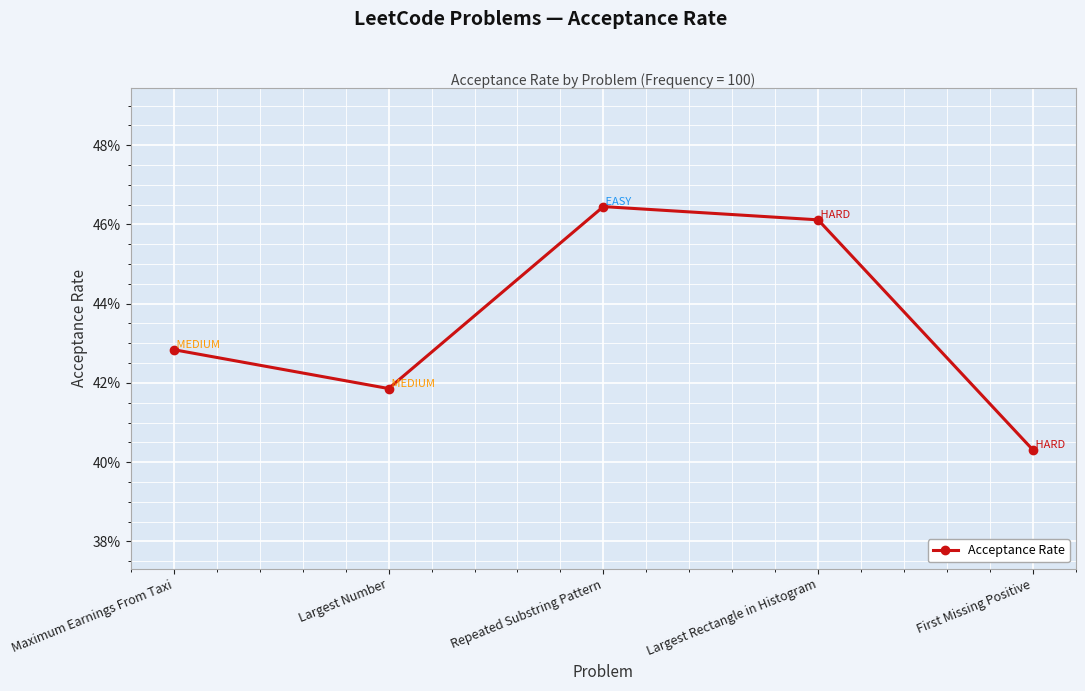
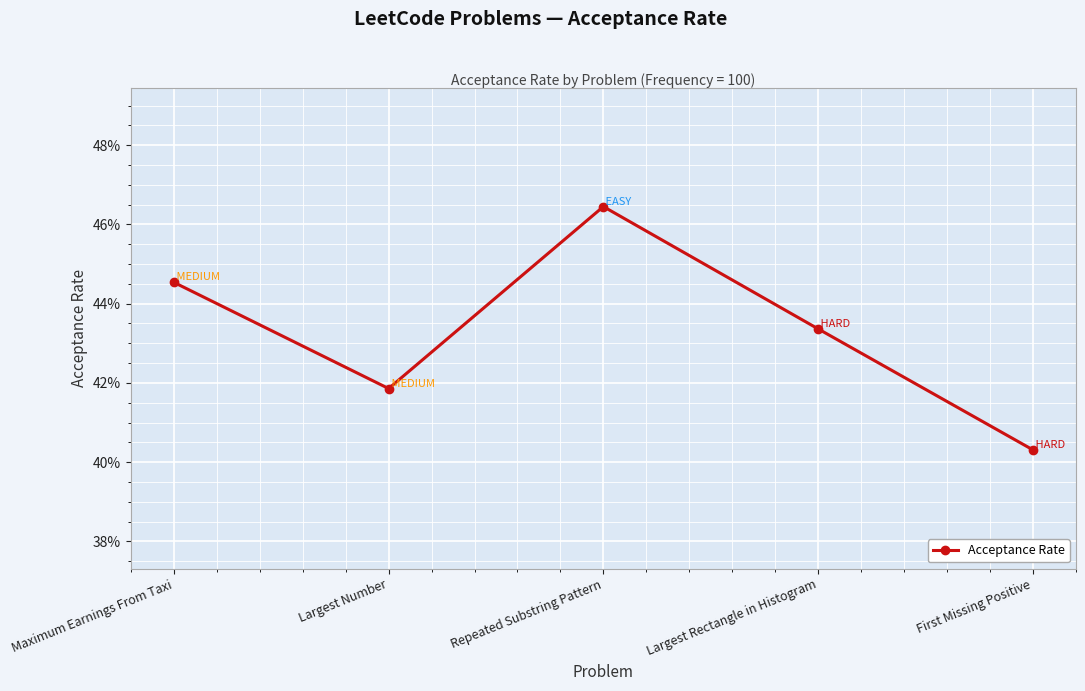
  {
-   "Maximum Earnings From Taxi": "42.8%",
+   "Maximum Earnings From Taxi": "44.5%",
    "Largest Number": "41.9%",
    "Repeated Substring Pattern": "46.5%",
-   "Largest Rectangle in Histogram": "46.1%",
+   "Largest Rectangle in Histogram": "43.4%",
    "First Missing Positive": "40.3%"
  }
